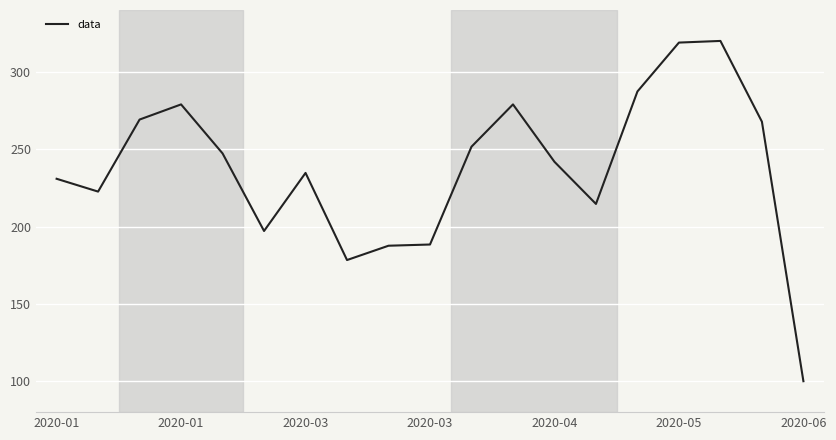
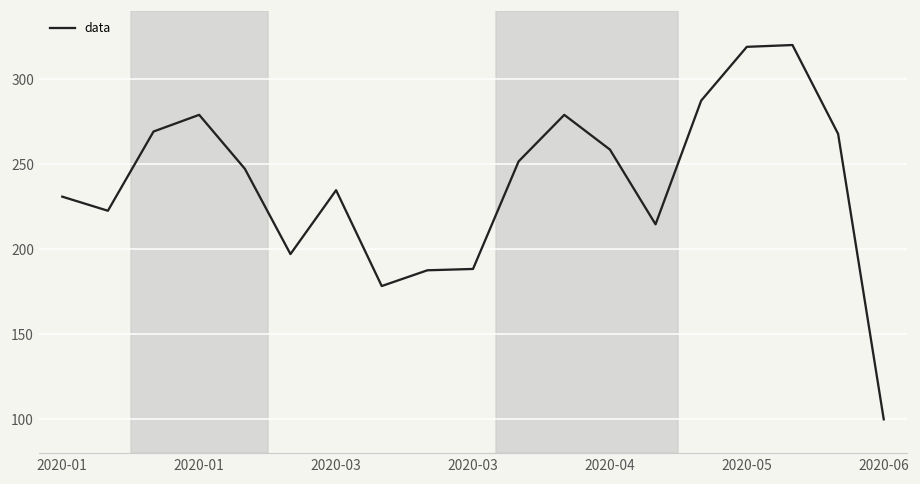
  {
-   "2020-04": 242,
+   "2020-04": 259,
    "2020-05": 319,
    "2020-06": 100
  }
